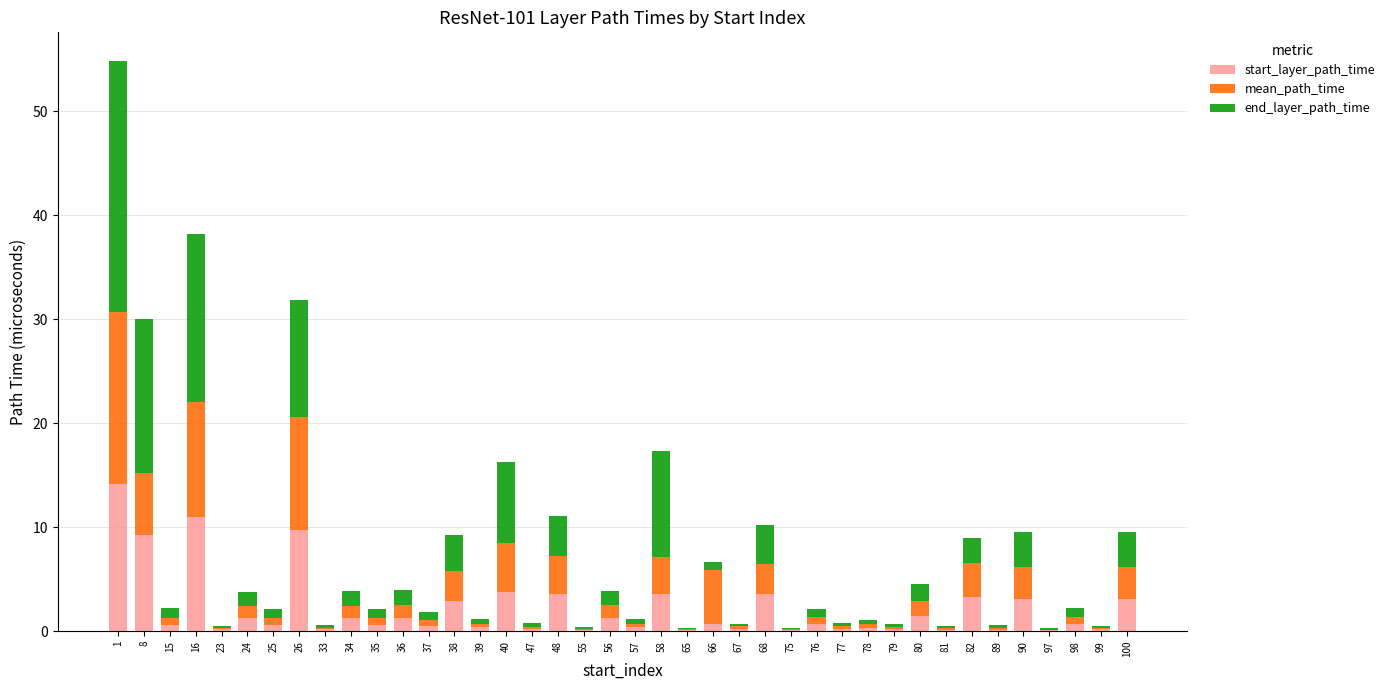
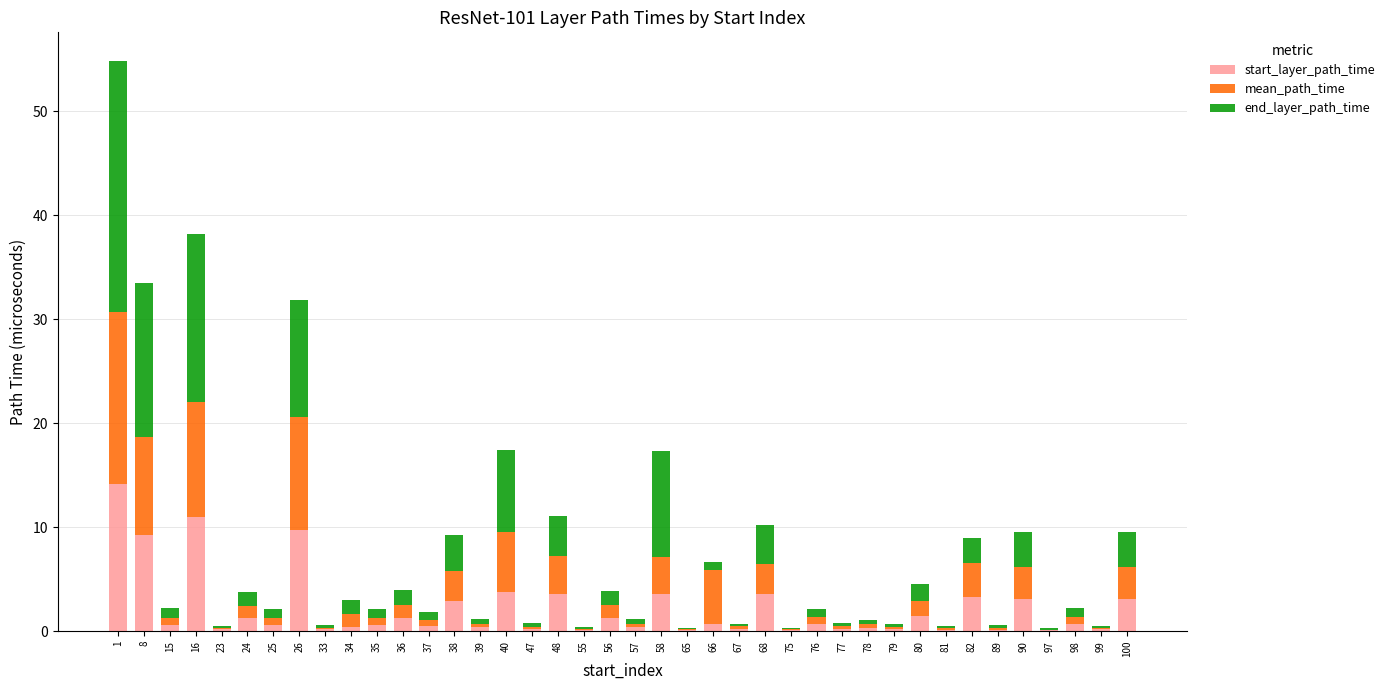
  {
    "start_layer_path_time": {
      "1": 14.2,
      "8": 9.3,
      "15": 0.6,
      "16": 11.0,
      "24": 1.2,
      "25": 0.6,
      "26": 9.7,
-     "34": 1.2,
+     "34": 0.4,
      "35": 0.6,
      "36": 1.3,
      "37": 0.5,
      "38": 2.9,
      "39": 0.4,
      "40": 3.7,
      "48": 3.6,
      "56": 1.3,
      "57": 0.4,
      "58": 3.6,
      "66": 0.7,
      "68": 3.6,
      "76": 0.7,
      "78": 0.3,
      "80": 1.5,
      "82": 3.2,
      "90": 3.1,
      "98": 0.7,
      "100": 3.1
    },
    "mean_path_time": {
      "1": 16.5,
-     "8": 6.0,
+     "8": 9.4,
      "15": 0.7,
      "16": 11.1,
      "24": 1.2,
      "25": 0.6,
      "26": 10.8,
      "34": 1.2,
      "35": 0.6,
      "36": 1.3,
      "37": 0.5,
      "38": 2.9,
      "39": 0.4,
-     "40": 4.7,
+     "40": 5.8,
      "48": 3.7,
      "56": 1.3,
      "57": 0.4,
      "58": 3.6,
      "66": 5.2,
      "68": 2.9,
      "76": 0.7,
      "78": 0.3,
      "80": 1.5,
      "82": 3.3,
      "90": 3.1,
      "98": 0.7,
      "100": 3.1
    },
    "end_layer_path_time": {
      "1": 24.1,
      "8": 14.8,
      "15": 0.9,
      "16": 16.2,
      "24": 1.3,
      "25": 0.8,
      "26": 11.3,
      "34": 1.4,
      "35": 0.9,
      "36": 1.4,
      "37": 0.8,
      "38": 3.4,
      "39": 0.4,
      "40": 7.9,
      "47": 0.3,
      "48": 3.8,
      "56": 1.4,
      "57": 0.4,
      "58": 10.2,
      "66": 0.8,
      "67": 0.3,
      "68": 3.8,
      "76": 0.8,
      "77": 0.3,
      "78": 0.4,
      "79": 0.3,
      "80": 1.6,
      "82": 2.4,
      "90": 3.3,
      "98": 0.8,
      "100": 3.3
    }
  }
